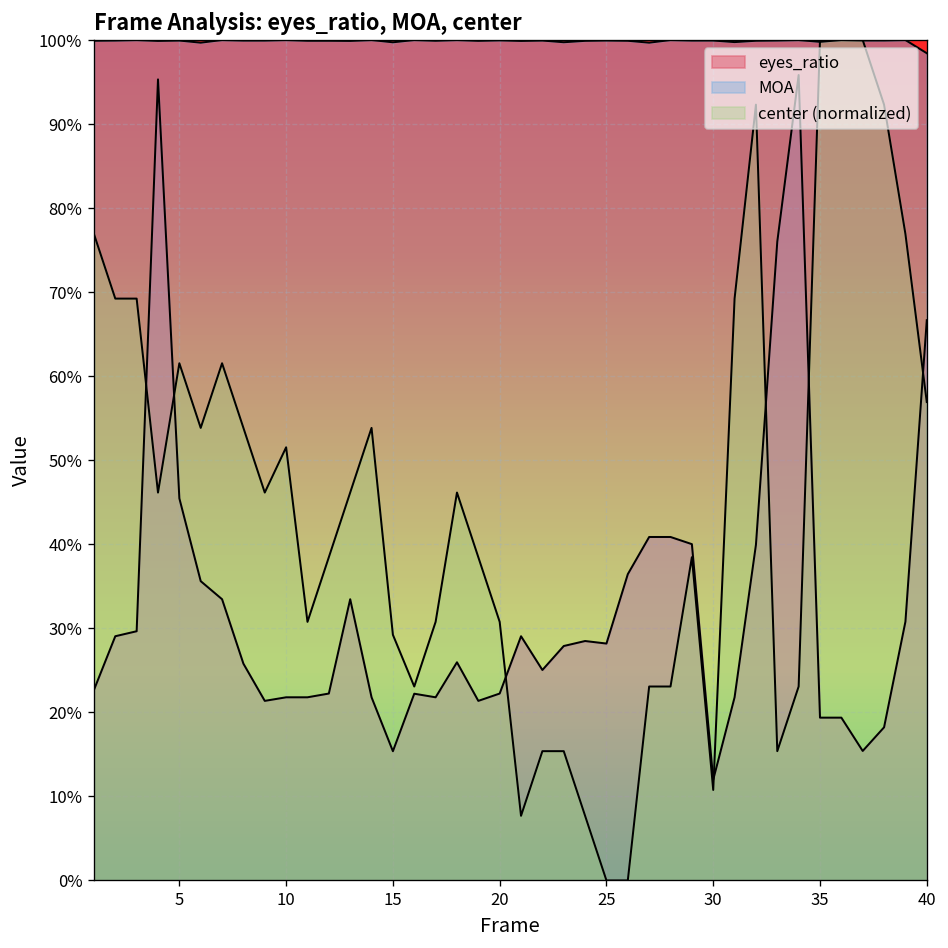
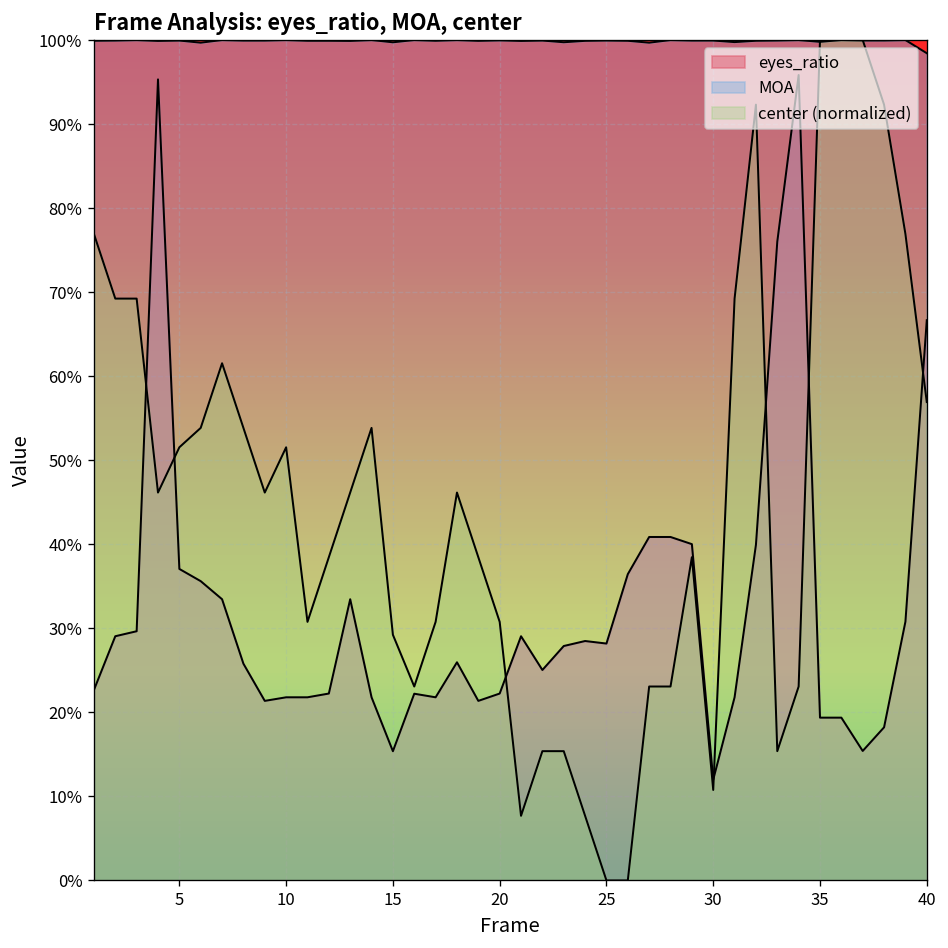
  {
    "eyes_ratio": {
-     "5": "45%",
+     "5": "37%",
      "10": "22%",
      "15": "15%",
      "20": "22%",
      "25": "28%",
      "30": "12%",
      "35": "19%",
      "40": "67%"
    },
    "MOA": {
      "5": "100%",
      "10": "100%",
      "15": "100%",
      "20": "100%",
      "25": "100%",
      "30": "100%",
      "40": "98%"
    },
    "center (normalized)": {
-     "5": "62%",
+     "5": "52%",
      "10": "52%",
      "15": "29%",
      "20": "31%",
      "25": "0%",
      "30": "11%",
      "40": "57%"
    }
  }
